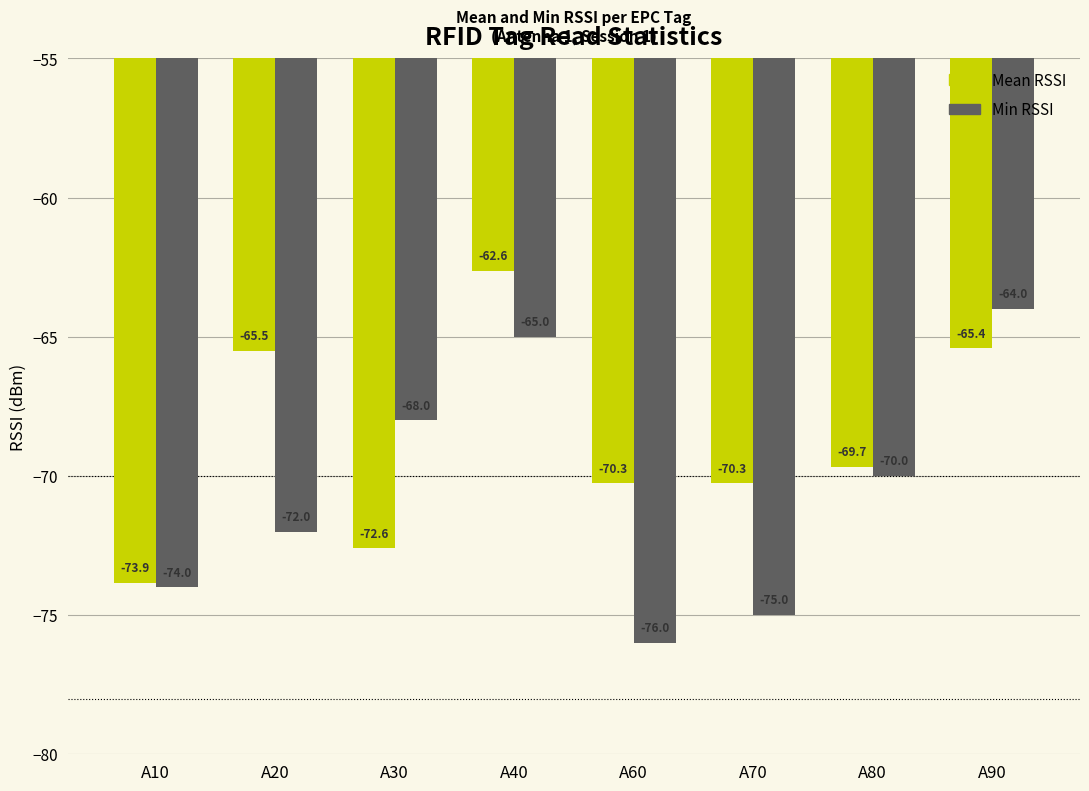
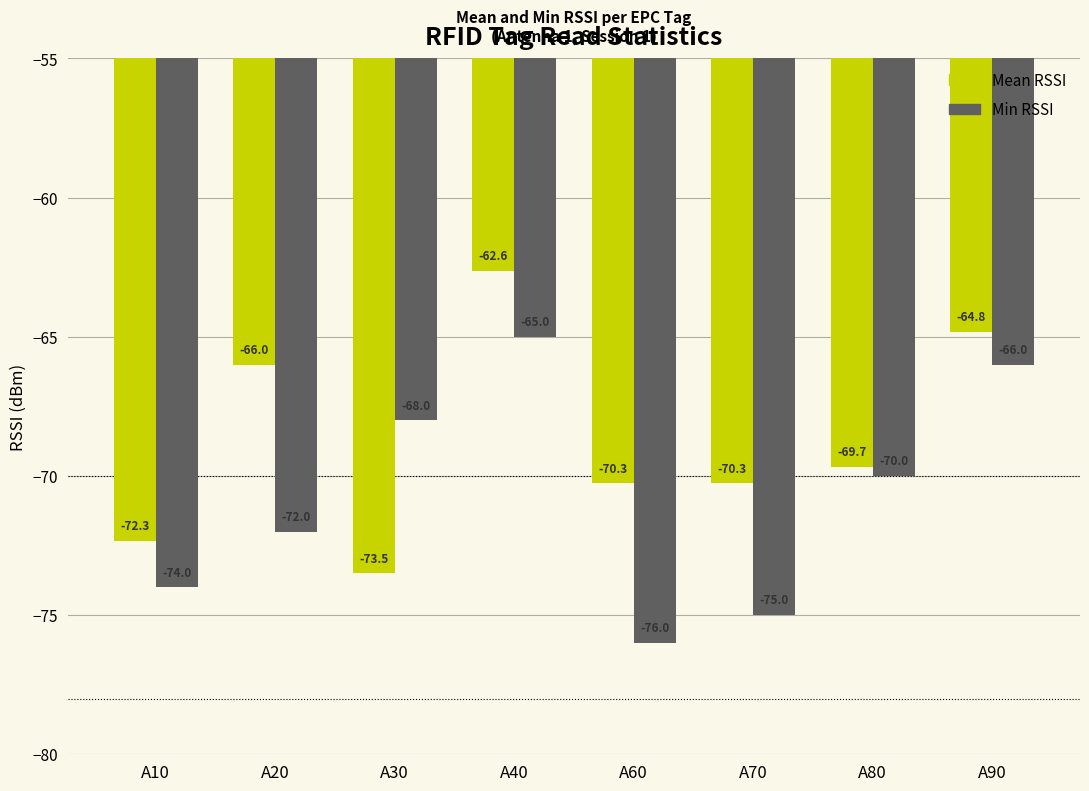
  {
    "Mean RSSI": {
-     "A10": -73.9,
-     "A20": -65.5,
-     "A30": -72.6,
+     "A10": -72.3,
+     "A20": -66.0,
+     "A30": -73.5,
      "A40": -62.6,
      "A60": -70.3,
      "A70": -70.3,
      "A80": -69.7,
-     "A90": -65.4
+     "A90": -64.8
    },
    "Min RSSI": {
      "A10": -74,
      "A20": -72,
      "A30": -68,
      "A40": -65,
      "A60": -76,
      "A70": -75,
      "A80": -70,
-     "A90": -64
+     "A90": -66
    }
  }
